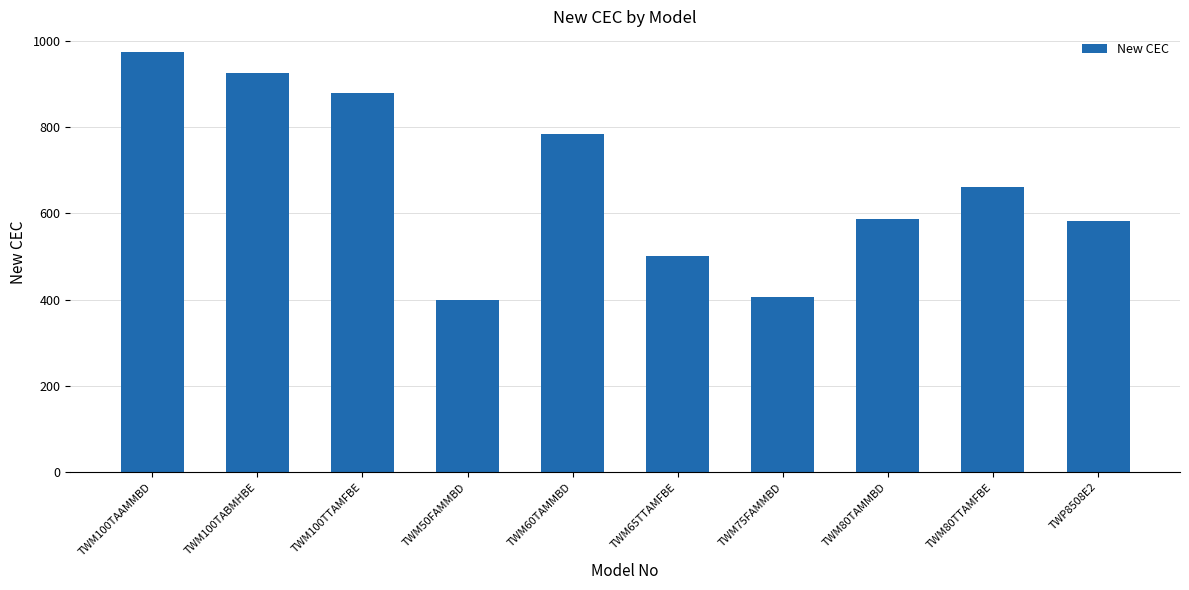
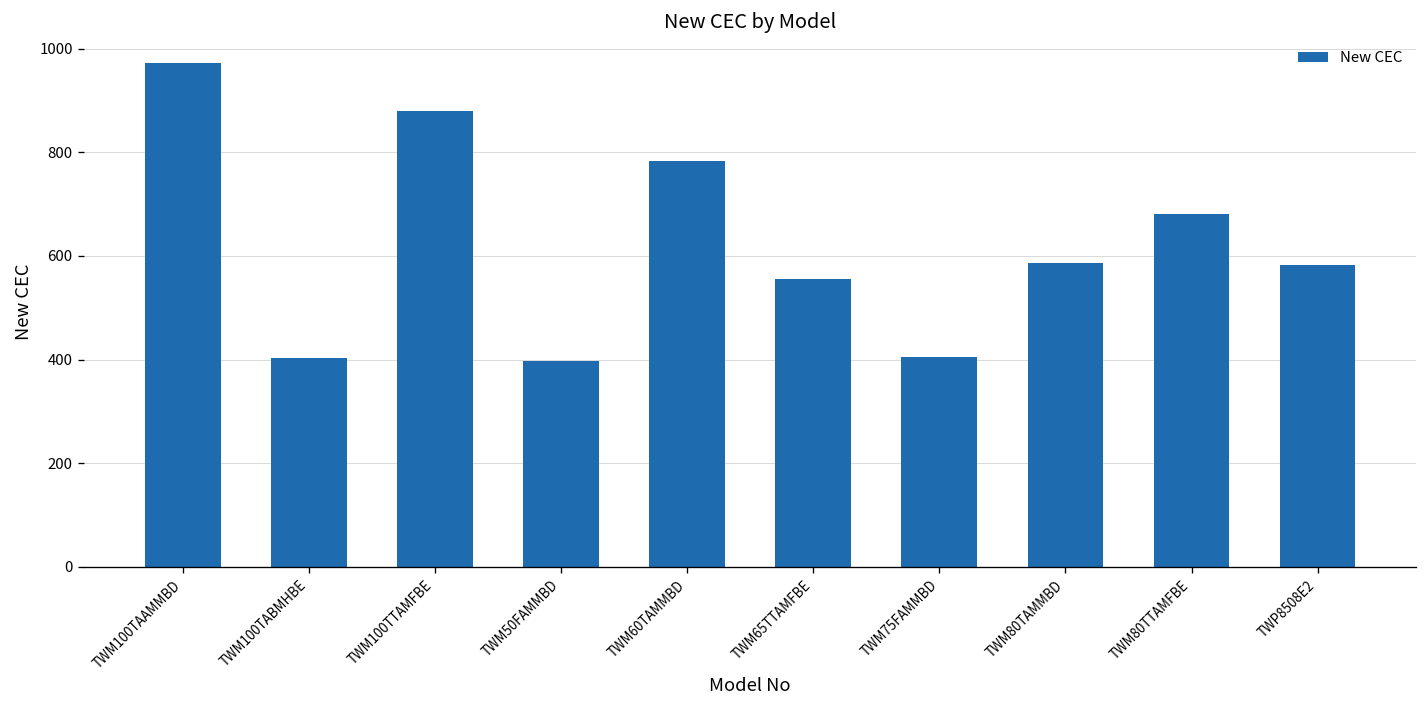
  {
    "TWM100TAAMMBD": 970,
-   "TWM100TABMHBE": 920,
+   "TWM100TABMHBE": 400,
    "TWM100TTAMFBE": 880,
    "TWM50FAMMBD": 400,
    "TWM60TAMMBD": 780,
-   "TWM65TTAMFBE": 500,
+   "TWM65TTAMFBE": 560,
    "TWM75FAMMBD": 410,
    "TWM80TAMMBD": 590,
-   "TWM80TTAMFBE": 660,
+   "TWM80TTAMFBE": 680,
    "TWP8508E2": 580
  }
